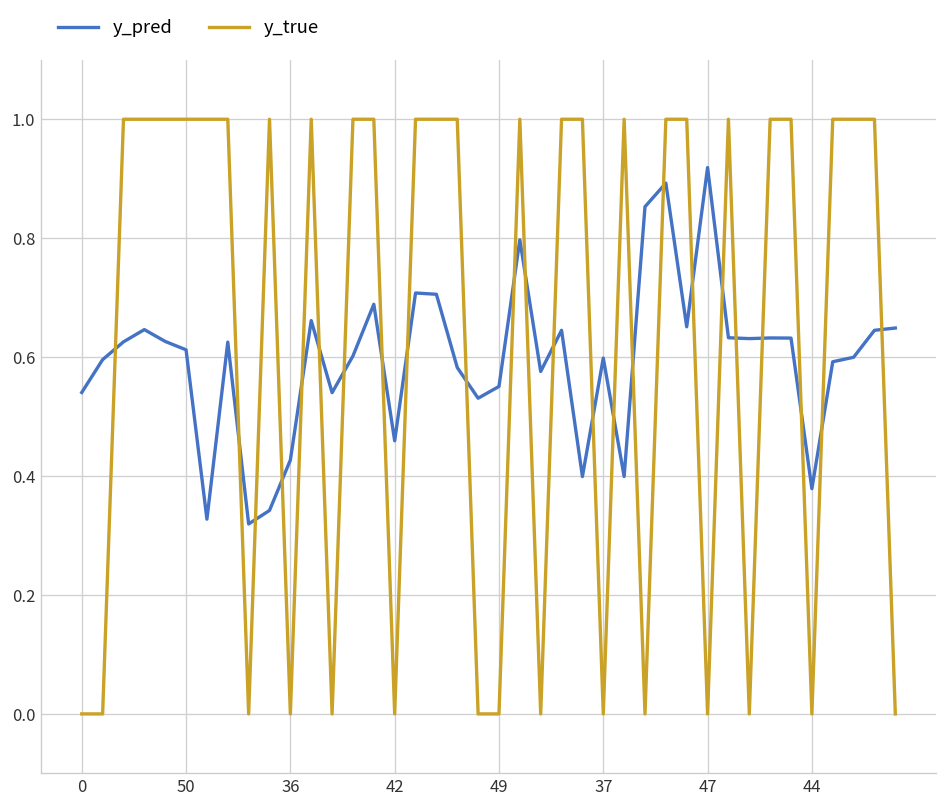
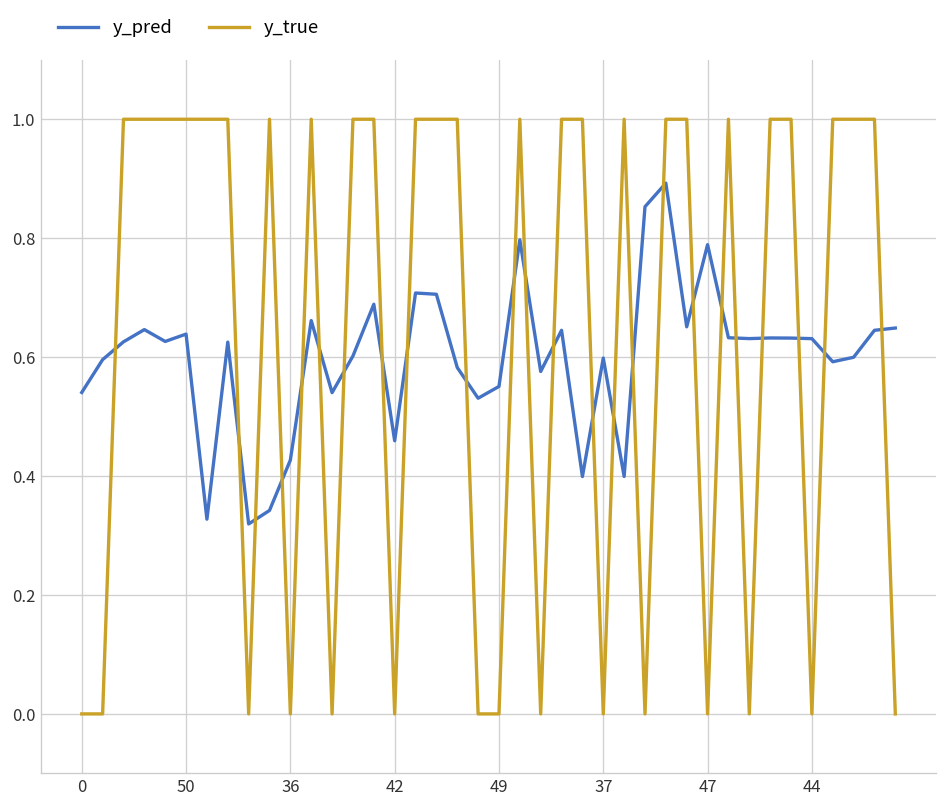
  {
    "y_pred": {
      "0": 0.54,
-     "50": 0.61,
+     "50": 0.64,
      "42": 0.46,
      "49": 0.55,
-     "47": 0.92,
-     "44": 0.38
+     "47": 0.79,
+     "44": 0.63
    },
    "y_true": {
      "0": 0.00,
      "50": 1.00,
      "42": 0.00,
      "49": 0.00,
      "47": 0.00,
      "44": 0.00
    }
  }
